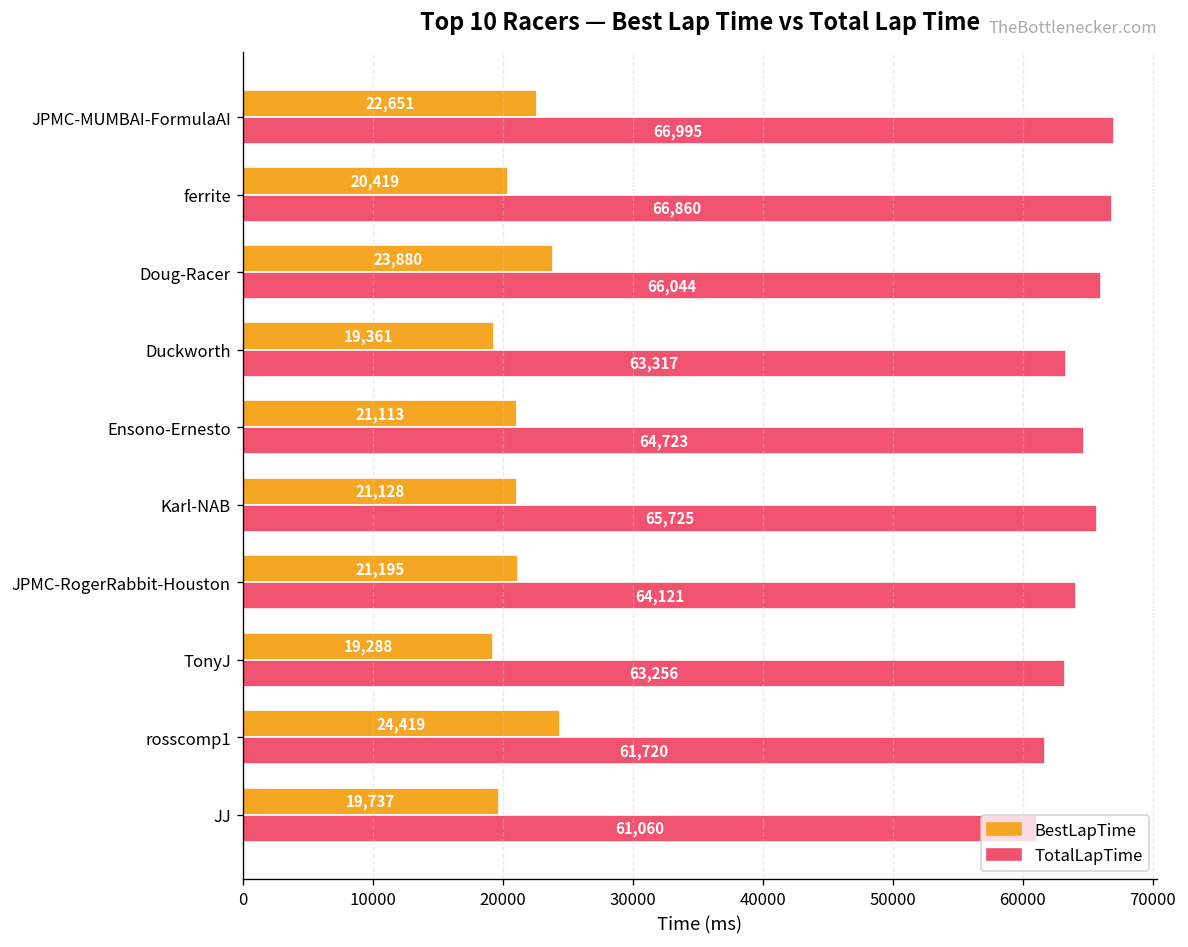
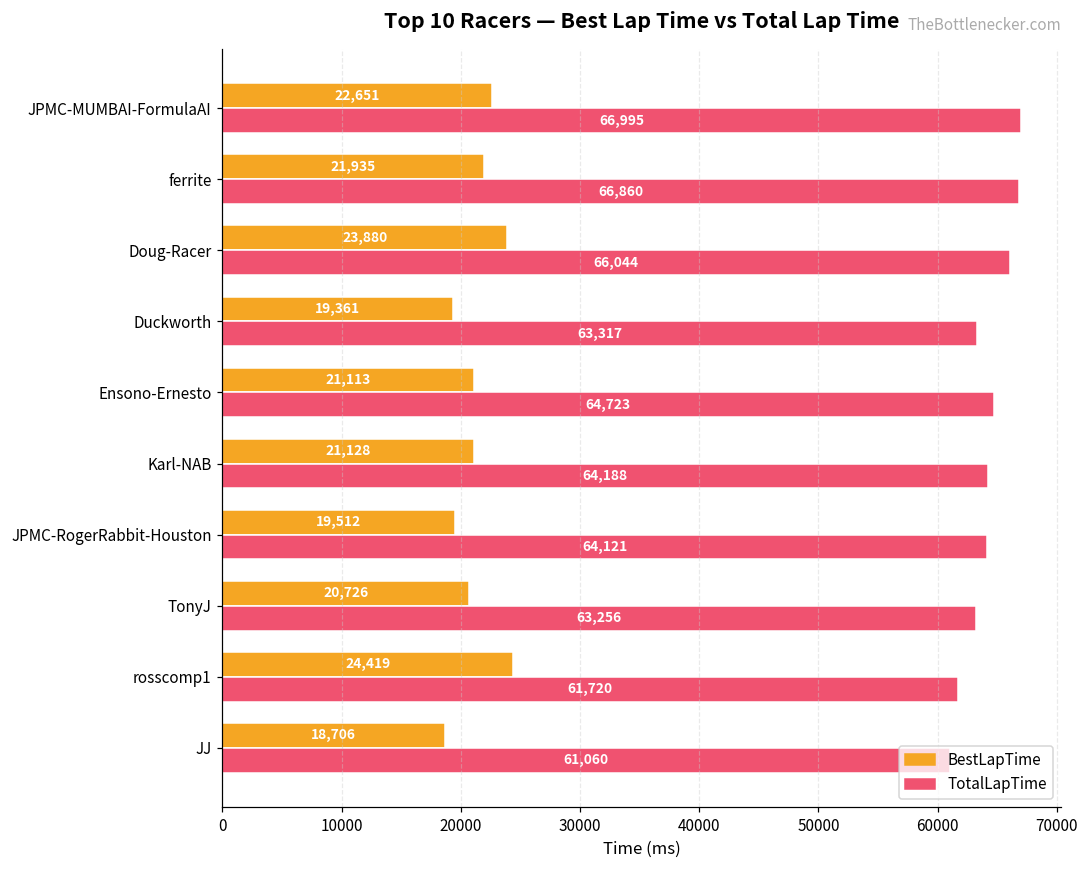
  {
    "BestLapTime": {
      "JPMC-MUMBAI-FormulaAI": "22,651",
-     "ferrite": "20,419",
+     "ferrite": "21,935",
      "Doug-Racer": "23,880",
      "Duckworth": "19,361",
      "Ensono-Ernesto": "21,113",
      "Karl-NAB": "21,128",
-     "JPMC-RogerRabbit-Houston": "21,195",
-     "TonyJ": "19,288",
+     "JPMC-RogerRabbit-Houston": "19,512",
+     "TonyJ": "20,726",
      "rosscomp1": "24,419",
-     "JJ": "19,737"
+     "JJ": "18,706"
    },
    "TotalLapTime": {
      "JPMC-MUMBAI-FormulaAI": "66,995",
      "ferrite": "66,860",
      "Doug-Racer": "66,044",
      "Duckworth": "63,317",
      "Ensono-Ernesto": "64,723",
-     "Karl-NAB": "65,725",
+     "Karl-NAB": "64,188",
      "JPMC-RogerRabbit-Houston": "64,121",
      "TonyJ": "63,256",
      "rosscomp1": "61,720"
    }
  }
